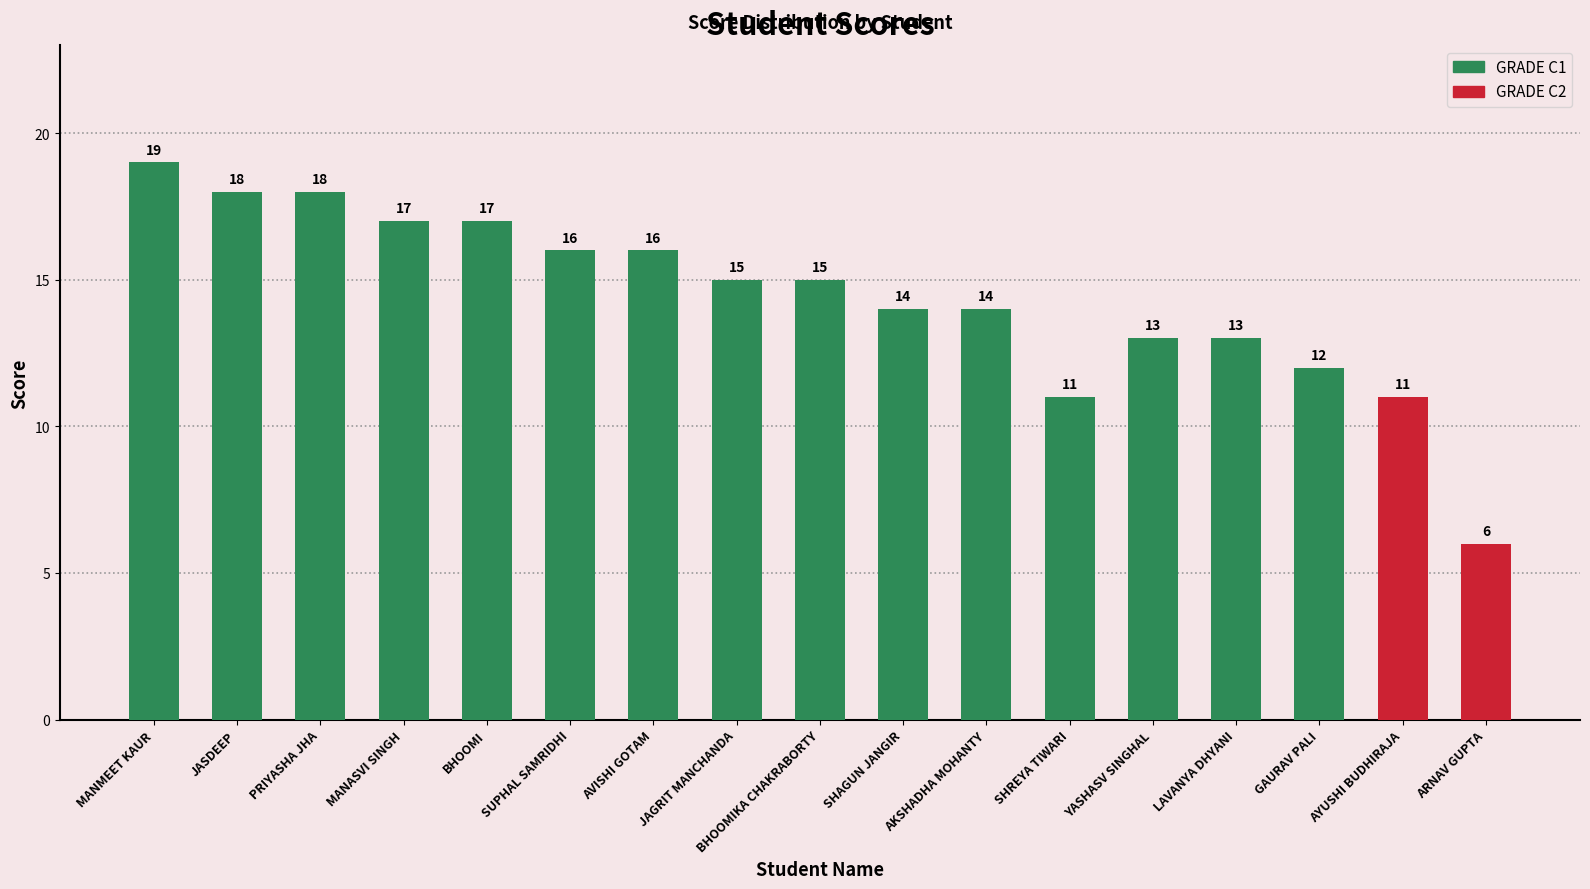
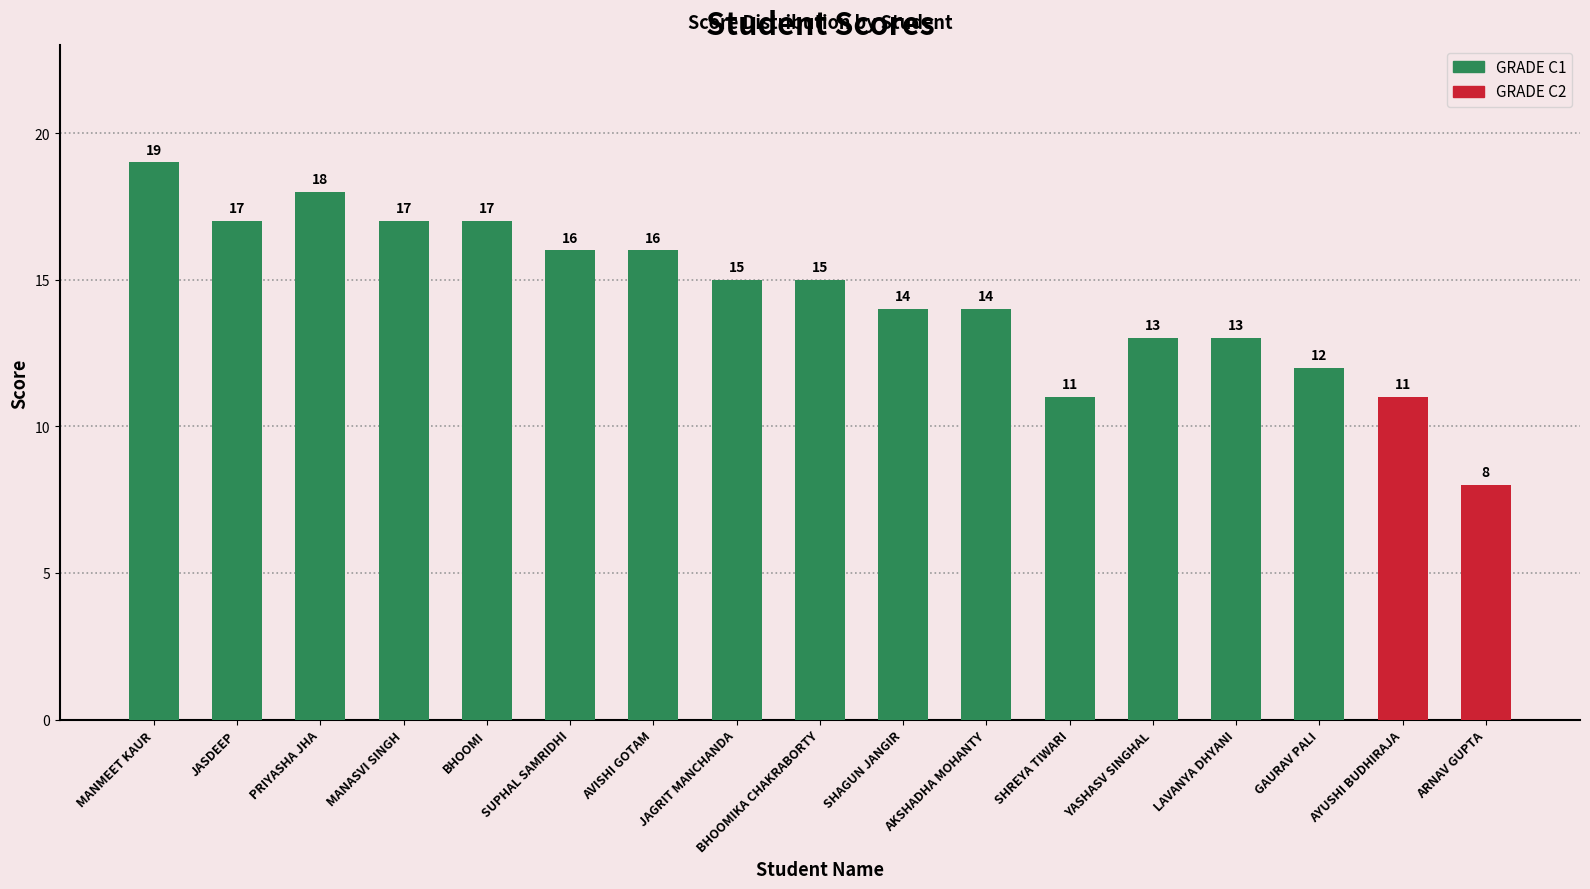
  {
    "GRADE C1": {
      "MANMEET KAUR": 19,
-     "JASDEEP": 18,
+     "JASDEEP": 17,
      "PRIYASHA JHA": 18,
      "MANASVI SINGH": 17,
      "BHOOMI": 17,
      "SUPHAL SAMRIDHI": 16,
      "AVISHI GOTAM": 16,
      "JAGRIT MANCHANDA": 15,
      "BHOOMIKA CHAKRABORTY": 15,
      "SHAGUN JANGIR": 14,
      "AKSHADHA MOHANTY": 14,
      "SHREYA TIWARI": 11,
      "YASHASV SINGHAL": 13,
      "LAVANYA DHYANI": 13,
      "GAURAV PALI": 12
    },
    "GRADE C2": {
      "AYUSHI BUDHIRAJA": 11,
-     "ARNAV GUPTA": 6
+     "ARNAV GUPTA": 8
    }
  }
